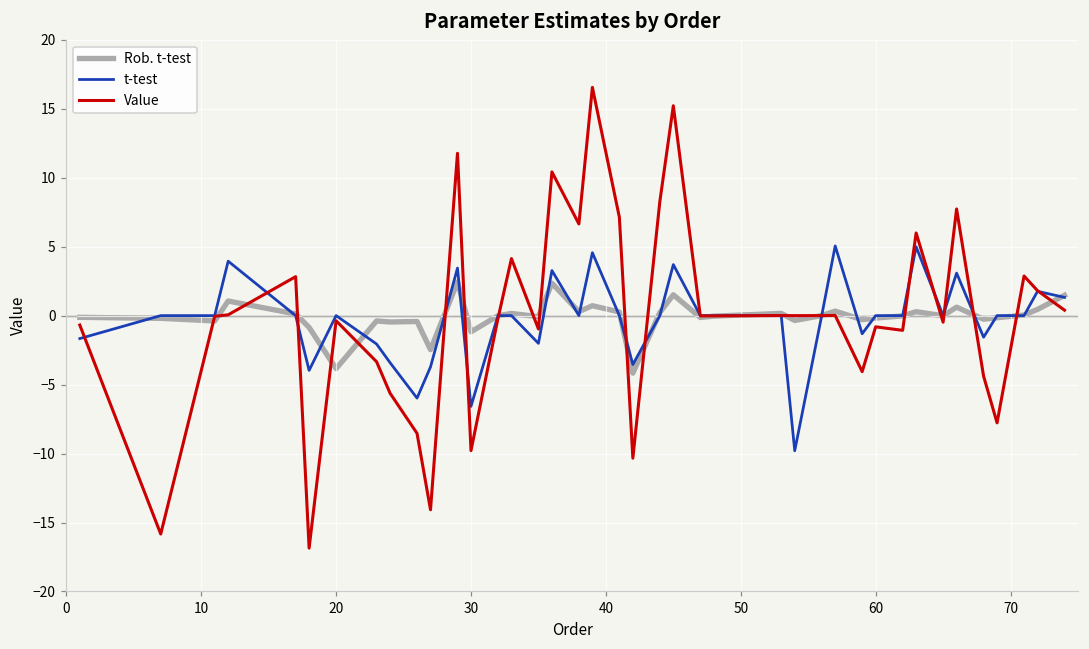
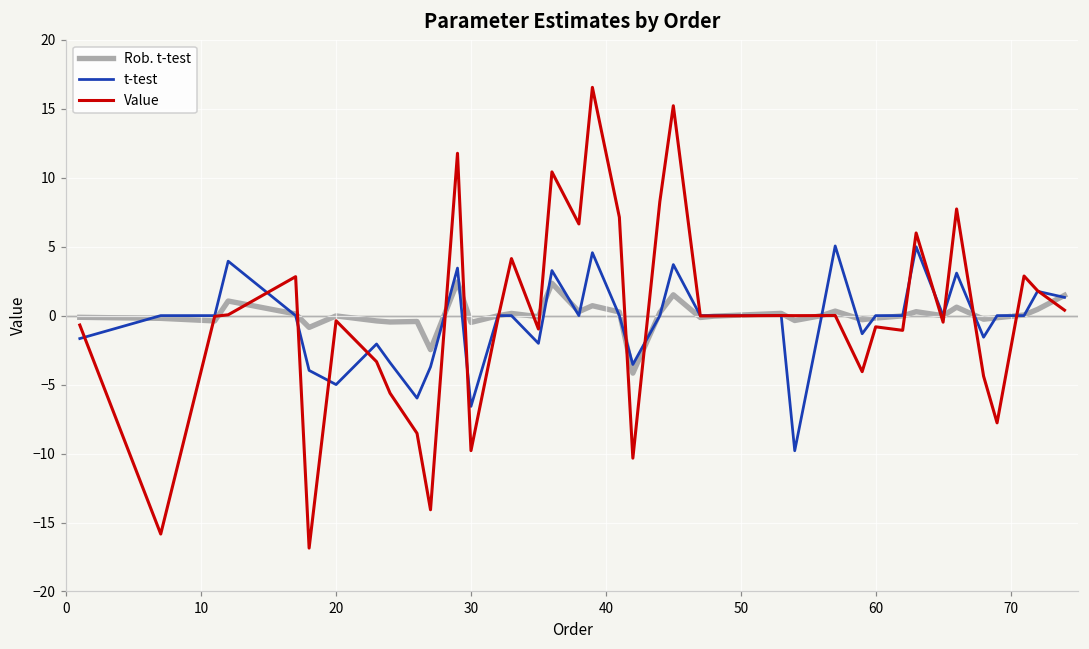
  {
    "Rob. t-test": {
-     "20": -3.8,
-     "30": -1.2
+     "20": 0.0,
+     "30": -0.5
    },
    "t-test": {
-     "20": 0,
+     "20": -5,
      "30": -6.6
    },
    "Value": {
      "20": -0.4,
      "30": -9.8,
      "60": -0.8
    }
  }
